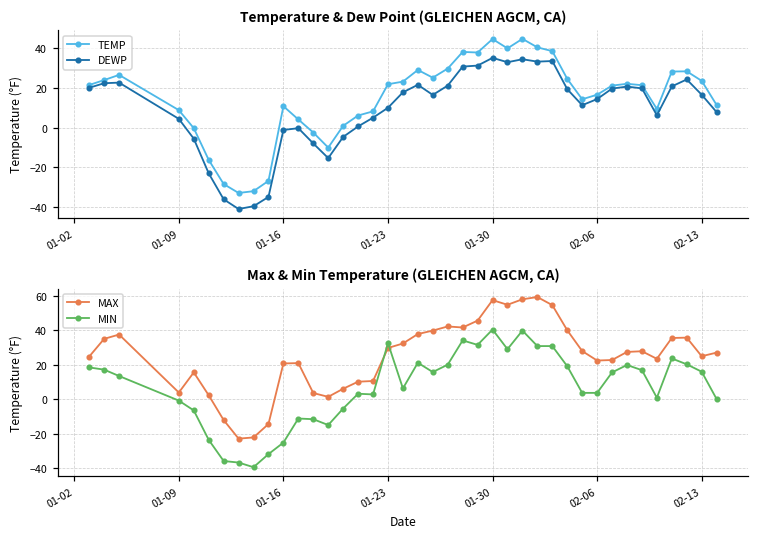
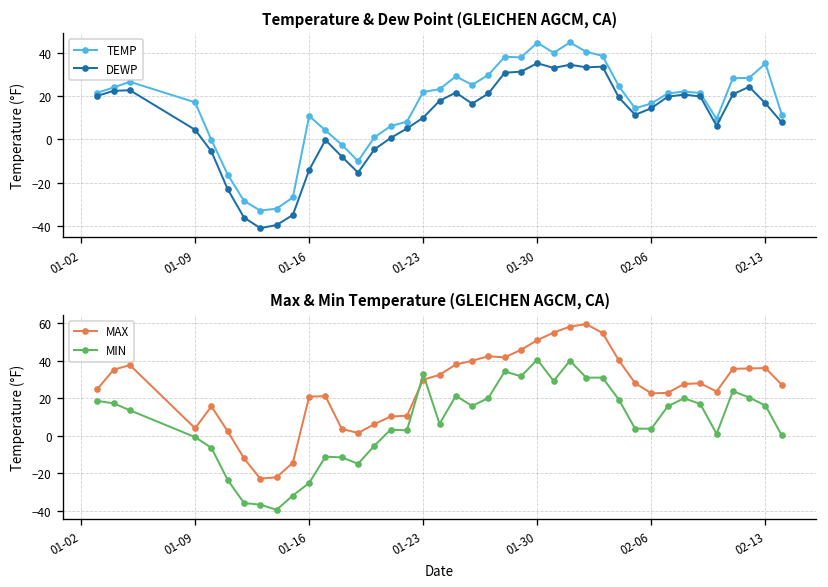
  {
    "Temperature & Dew Point (GLEICHEN AGCM, CA)": {
      "TEMP": {
-       "01-09": 9,
+       "01-09": 17,
        "01-16": 11,
        "01-23": 22,
        "01-30": 45,
        "02-06": 17,
-       "02-13": 24
+       "02-13": 35
      },
      "DEWP": {
        "01-09": 4,
-       "01-16": -1,
+       "01-16": -14,
        "01-23": 10,
        "01-30": 35,
        "02-06": 14,
        "02-13": 17
      }
    },
    "Max & Min Temperature (GLEICHEN AGCM, CA)": {
      "MAX": {
        "01-09": 4,
        "01-16": 21,
        "01-23": 30,
-       "01-30": 58,
+       "01-30": 51,
        "02-06": 23,
-       "02-13": 25
+       "02-13": 36
      },
      "MIN": {
        "01-09": -1,
        "01-16": -25,
        "01-23": 33,
        "01-30": 41,
        "02-06": 4,
        "02-13": 16
      }
    }
  }
